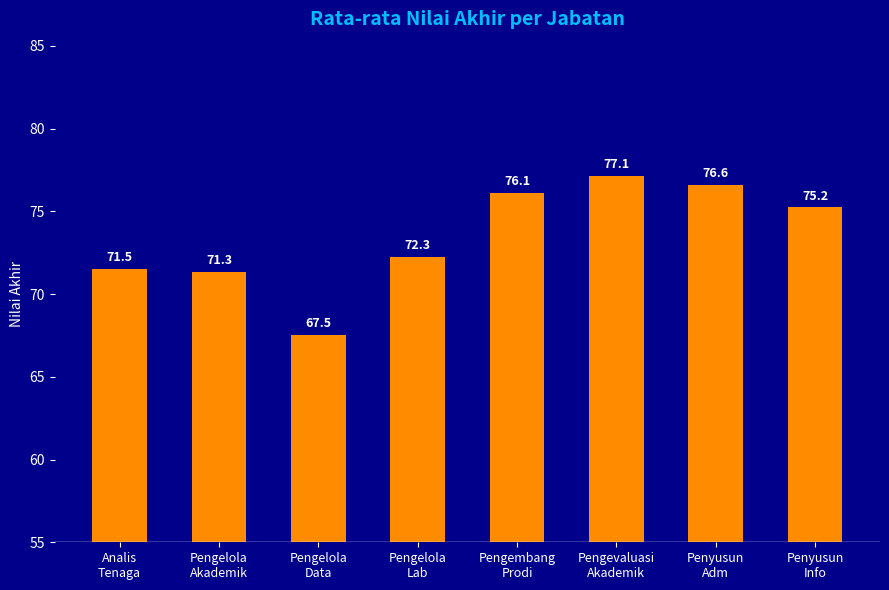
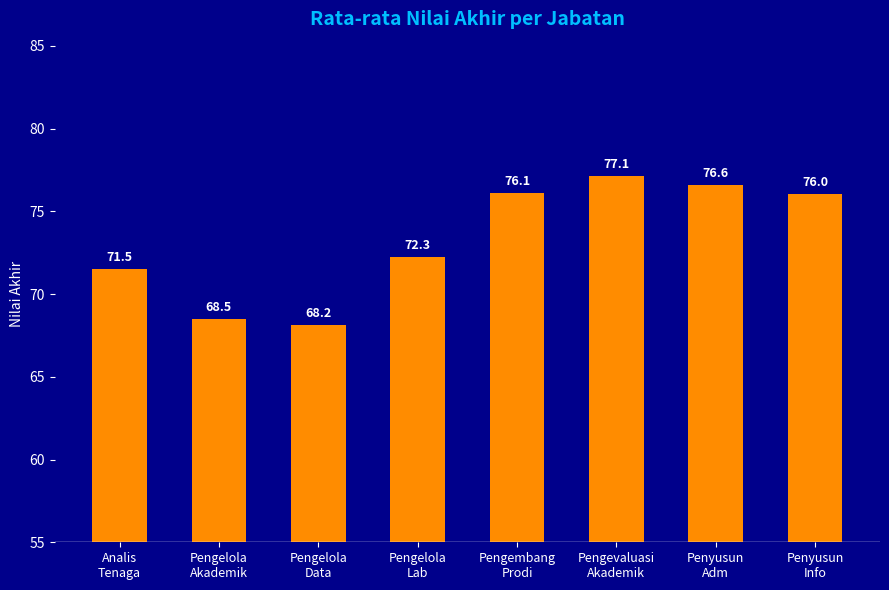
  {
    "Analis Tenaga": 71.5,
-   "Pengelola Akademik": 71.3,
-   "Pengelola Data": 67.5,
+   "Pengelola Akademik": 68.5,
+   "Pengelola Data": 68.2,
    "Pengelola Lab": 72.3,
    "Pengembang Prodi": 76.1,
    "Pengevaluasi Akademik": 77.1,
    "Penyusun Adm": 76.6,
-   "Penyusun Info": 75.2
+   "Penyusun Info": 76.0
  }
